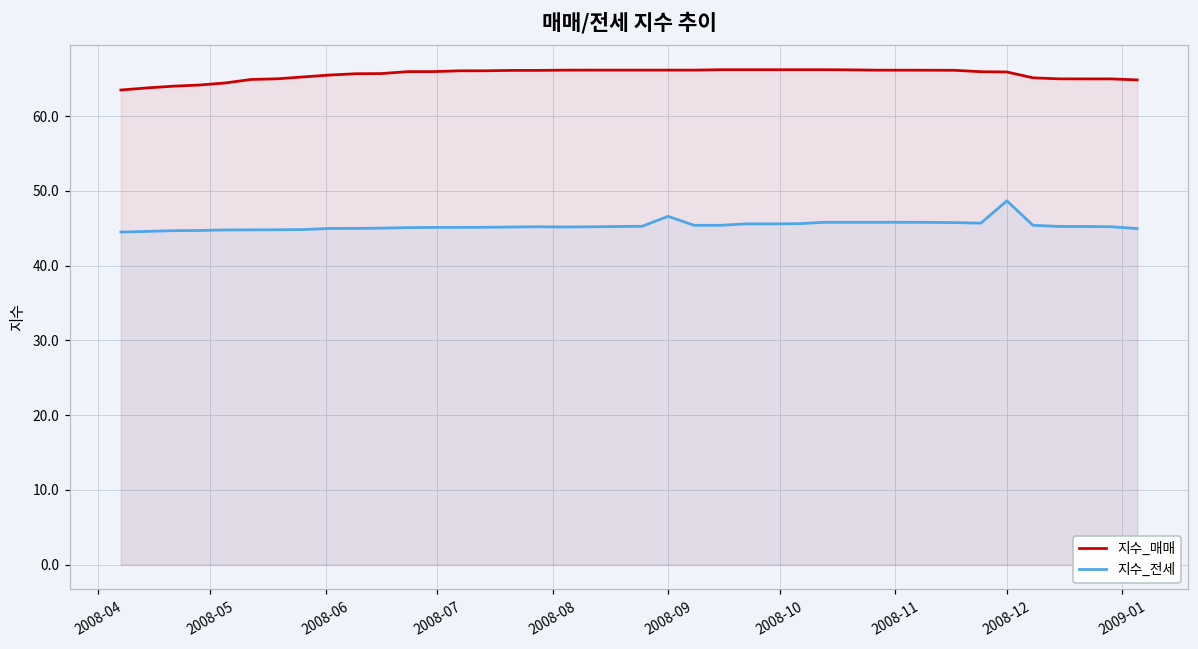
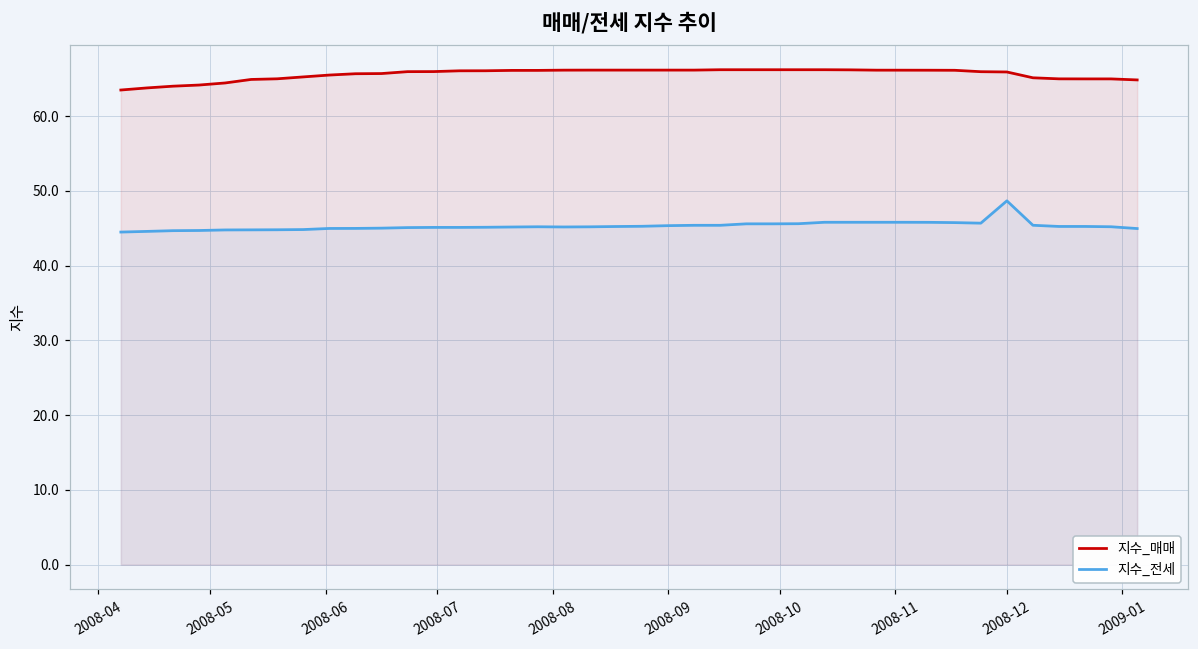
  {
    "지수_매매": {
      "2008-09": 66,
      "2008-12": 66
    },
    "지수_전세": {
-     "2008-09": 47,
+     "2008-09": 45,
      "2008-12": 49
    }
  }
